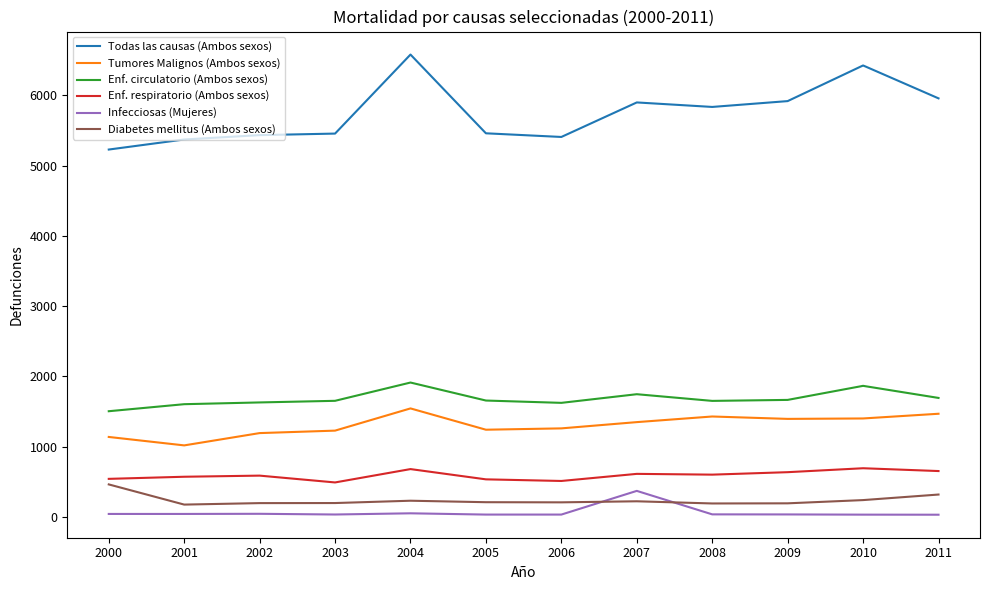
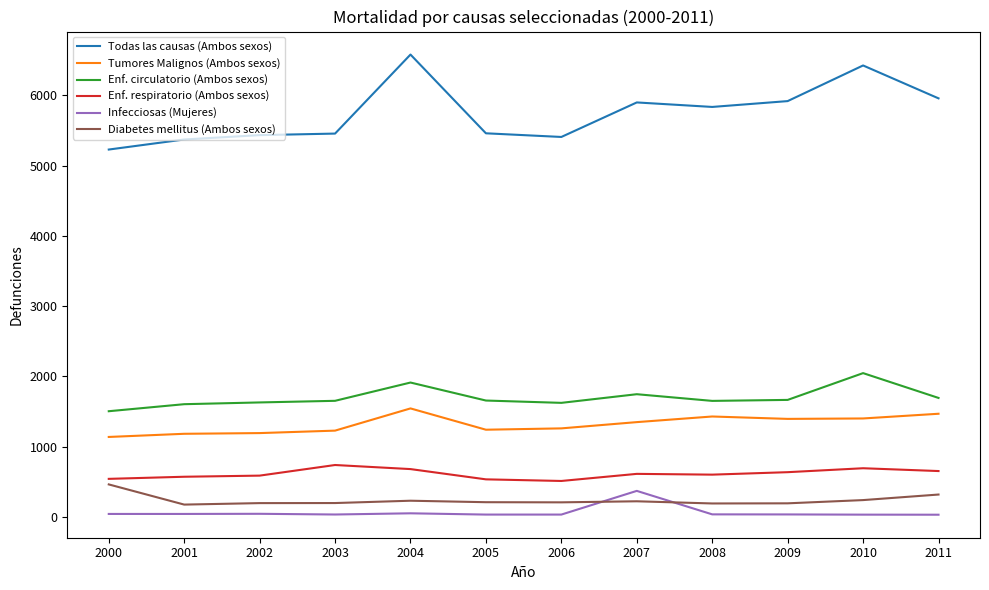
  {
    "Todas las causas (Ambos sexos)": {
      "2000": 5200,
      "2003": 5500,
      "2004": 6600,
      "2005": 5500,
      "2006": 5400,
      "2007": 5900,
      "2008": 5800,
      "2009": 5900,
      "2010": 6400,
      "2011": 6000
    },
    "Tumores Malignos (Ambos sexos)": {
      "2000": 1100,
-     "2001": 1000,
+     "2001": 1200,
      "2002": 1200,
      "2003": 1200,
      "2004": 1500,
      "2005": 1200,
      "2006": 1300,
      "2007": 1400,
      "2008": 1400,
      "2009": 1400,
      "2010": 1400,
      "2011": 1500
    },
    "Enf. circulatorio (Ambos sexos)": {
      "2000": 1500,
      "2001": 1600,
      "2002": 1600,
      "2003": 1700,
      "2004": 1900,
      "2005": 1700,
      "2006": 1600,
      "2007": 1700,
      "2008": 1700,
      "2009": 1700,
-     "2010": 1900,
+     "2010": 2000,
      "2011": 1700
    },
    "Enf. respiratorio (Ambos sexos)": {
      "2000": 500,
      "2001": 600,
      "2002": 600,
-     "2003": 500,
+     "2003": 700,
      "2004": 700,
      "2005": 500,
      "2006": 500,
      "2007": 600,
      "2008": 600,
      "2009": 600,
      "2010": 700,
      "2011": 700
    },
    "Infecciosas (Mujeres)": {
      "2000": 0,
      "2001": 0,
      "2002": 0,
      "2003": 0,
      "2004": 100,
      "2005": 0,
      "2006": 0,
      "2007": 400,
      "2008": 0,
      "2009": 0,
      "2010": 0,
      "2011": 0
    },
    "Diabetes mellitus (Ambos sexos)": {
      "2000": 500,
      "2001": 200,
      "2002": 200,
      "2003": 200,
      "2004": 200,
      "2005": 200,
      "2006": 200,
      "2007": 200,
      "2008": 200,
      "2009": 200,
      "2010": 200,
      "2011": 300
    }
  }
